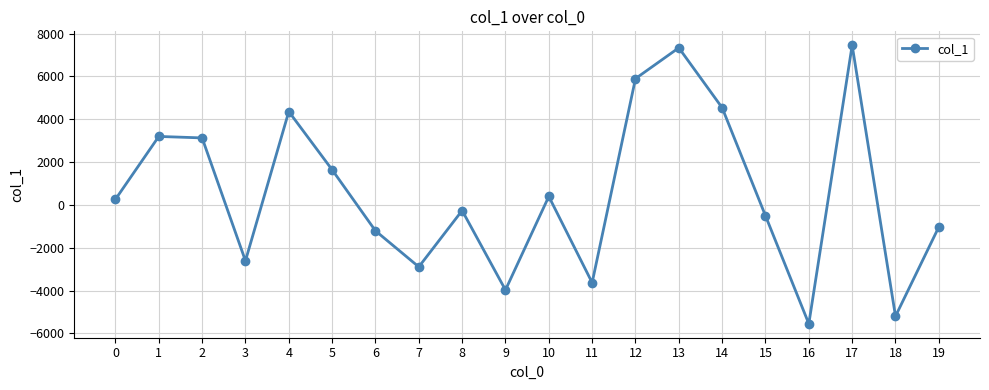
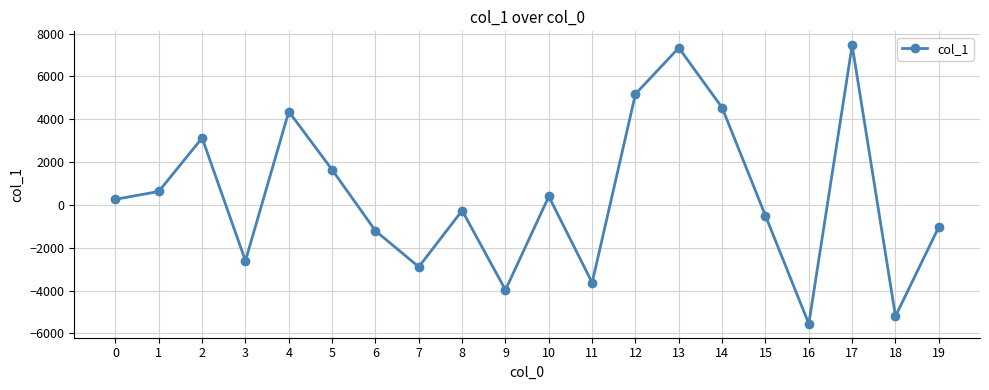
  {
    "0": 300,
-   "1": 3200,
+   "1": 600,
    "2": 3100,
    "3": -2600,
    "4": 4400,
    "5": 1600,
    "6": -1200,
    "7": -2900,
    "8": -300,
    "9": -4000,
    "10": 400,
    "11": -3600,
-   "12": 5900,
+   "12": 5200,
    "13": 7300,
    "14": 4500,
    "15": -500,
    "16": -5600,
    "17": 7500,
    "18": -5200,
    "19": -1000
  }
